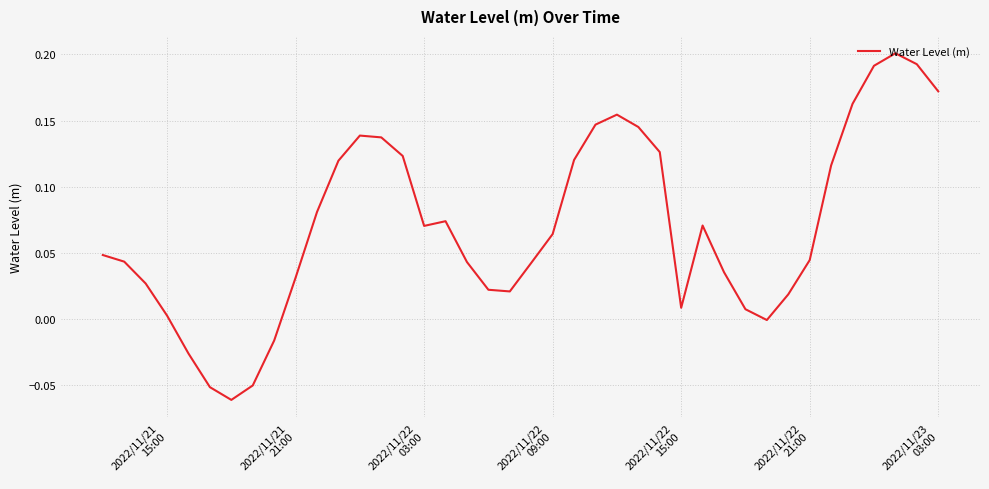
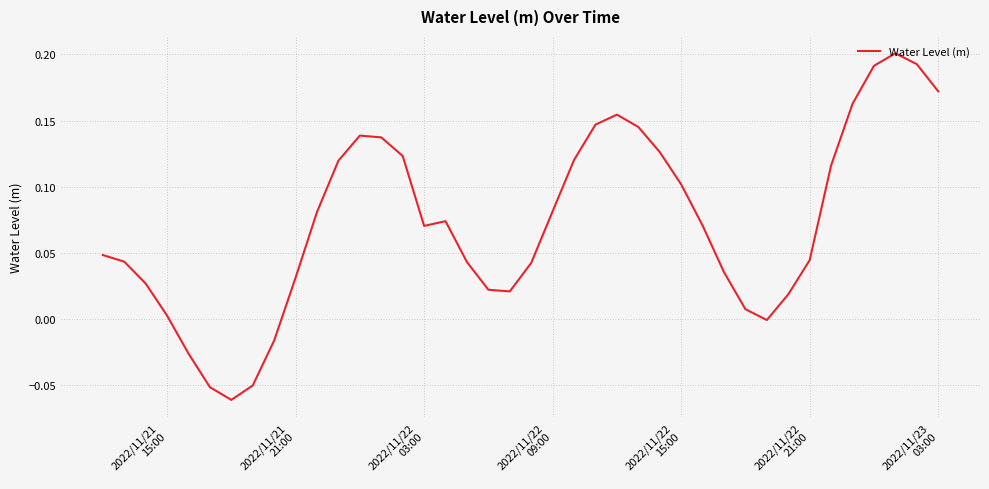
  {
    "2022/11/21 15:00": 0.002,
    "2022/11/21 21:00": 0.031,
    "2022/11/22 03:00": 0.070,
-   "2022/11/22 09:00": 0.064,
-   "2022/11/22 15:00": 0.008,
+   "2022/11/22 09:00": 0.081,
+   "2022/11/22 15:00": 0.102,
    "2022/11/22 21:00": 0.044,
    "2022/11/23 03:00": 0.172
  }
